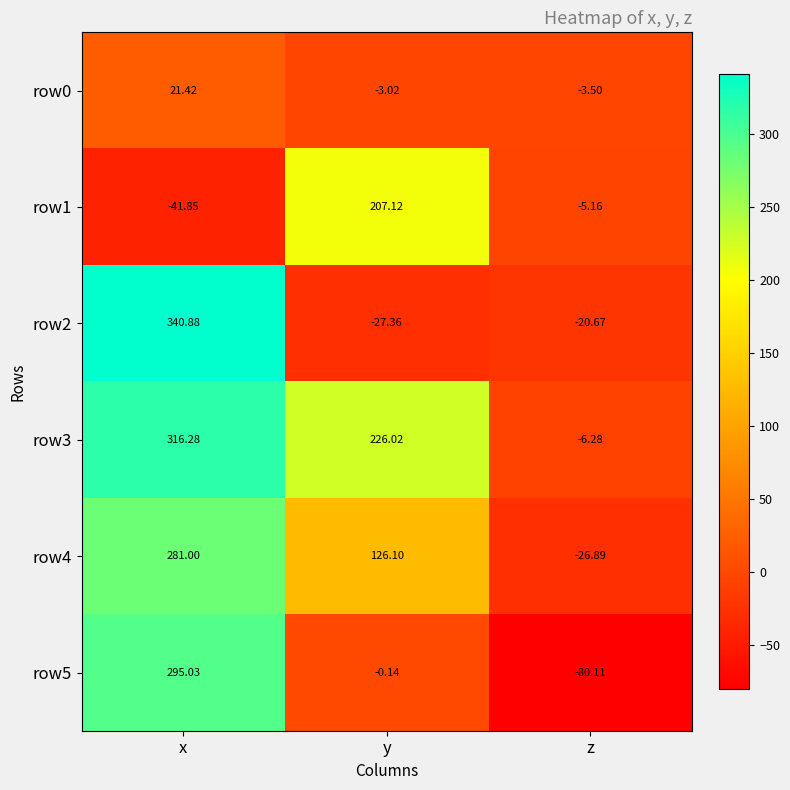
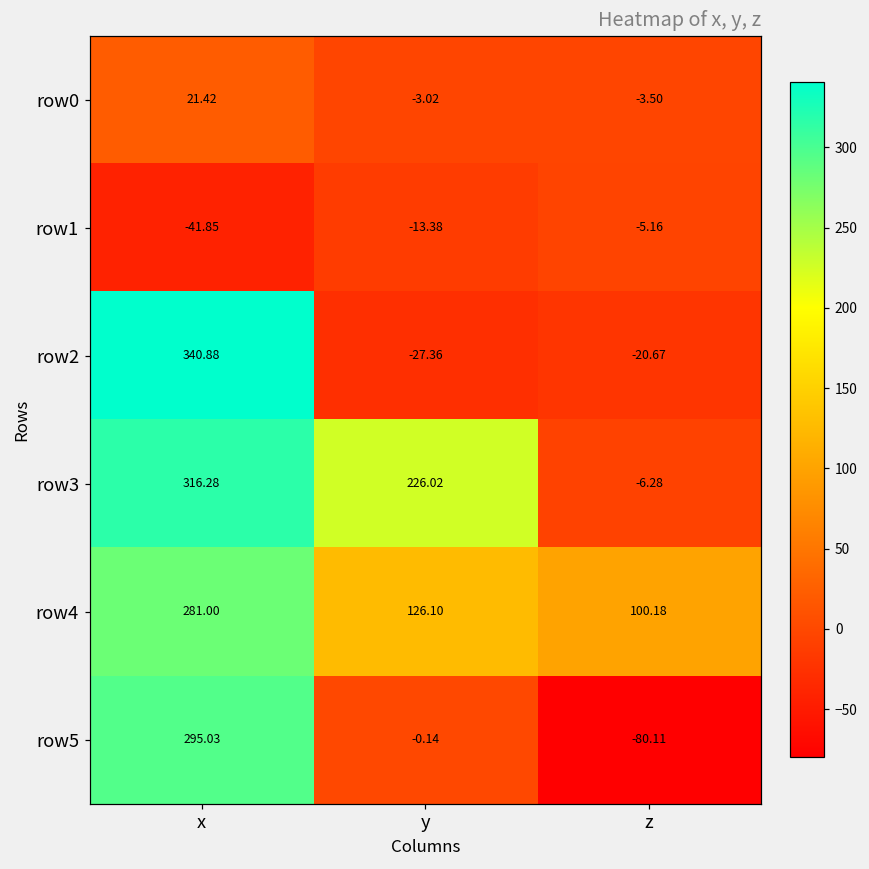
  {
    "row0": {
      "x": 21.42,
      "y": -3.02,
      "z": -3.50
    },
    "row1": {
      "x": -41.85,
-     "y": 207.12,
+     "y": -13.38,
      "z": -5.16
    },
    "row2": {
      "x": 340.88,
      "y": -27.36,
      "z": -20.67
    },
    "row3": {
      "x": 316.28,
      "y": 226.02,
      "z": -6.28
    },
    "row4": {
      "x": 281.00,
      "y": 126.10,
-     "z": -26.89
+     "z": 100.18
    },
    "row5": {
      "x": 295.03,
      "y": -0.14,
      "z": -80.11
    }
  }
